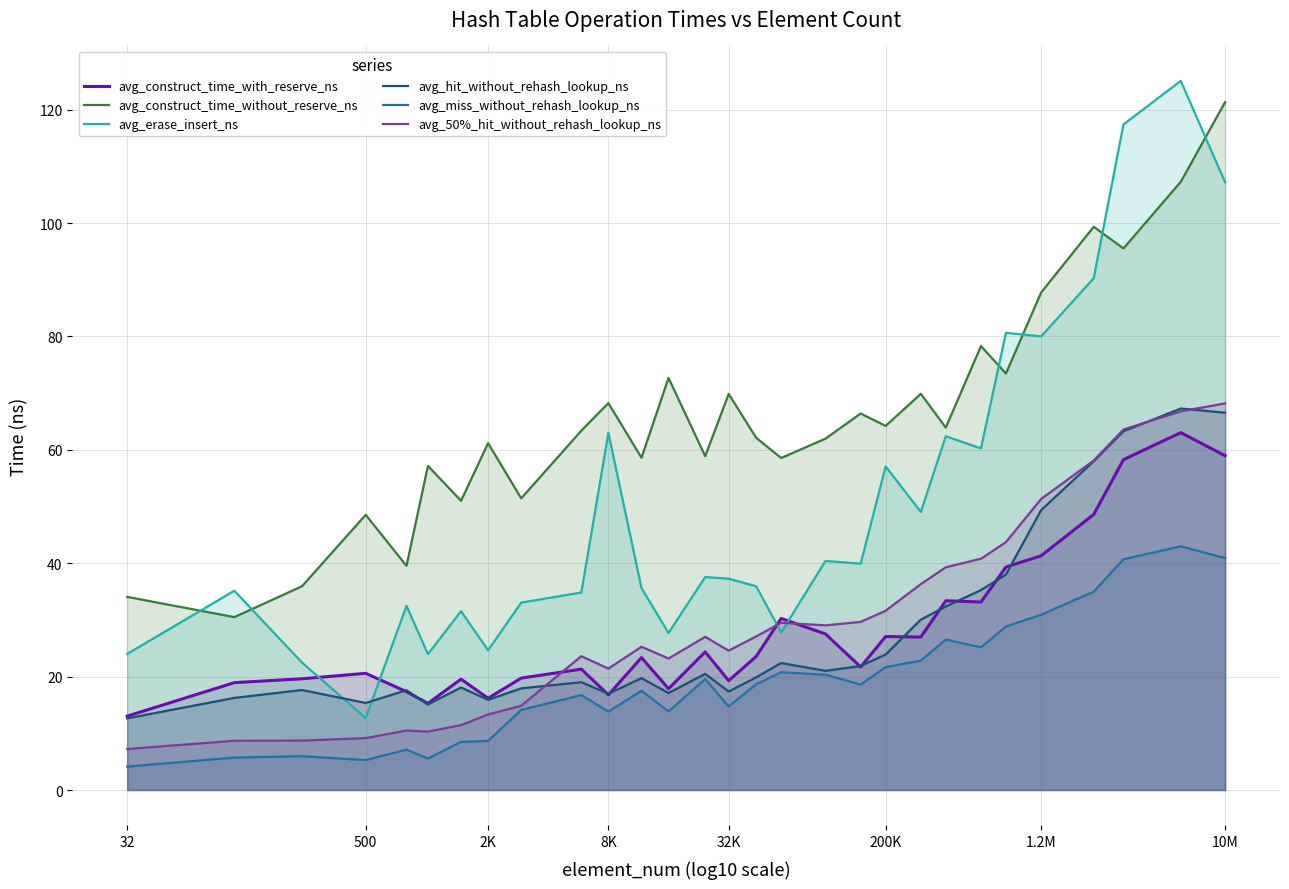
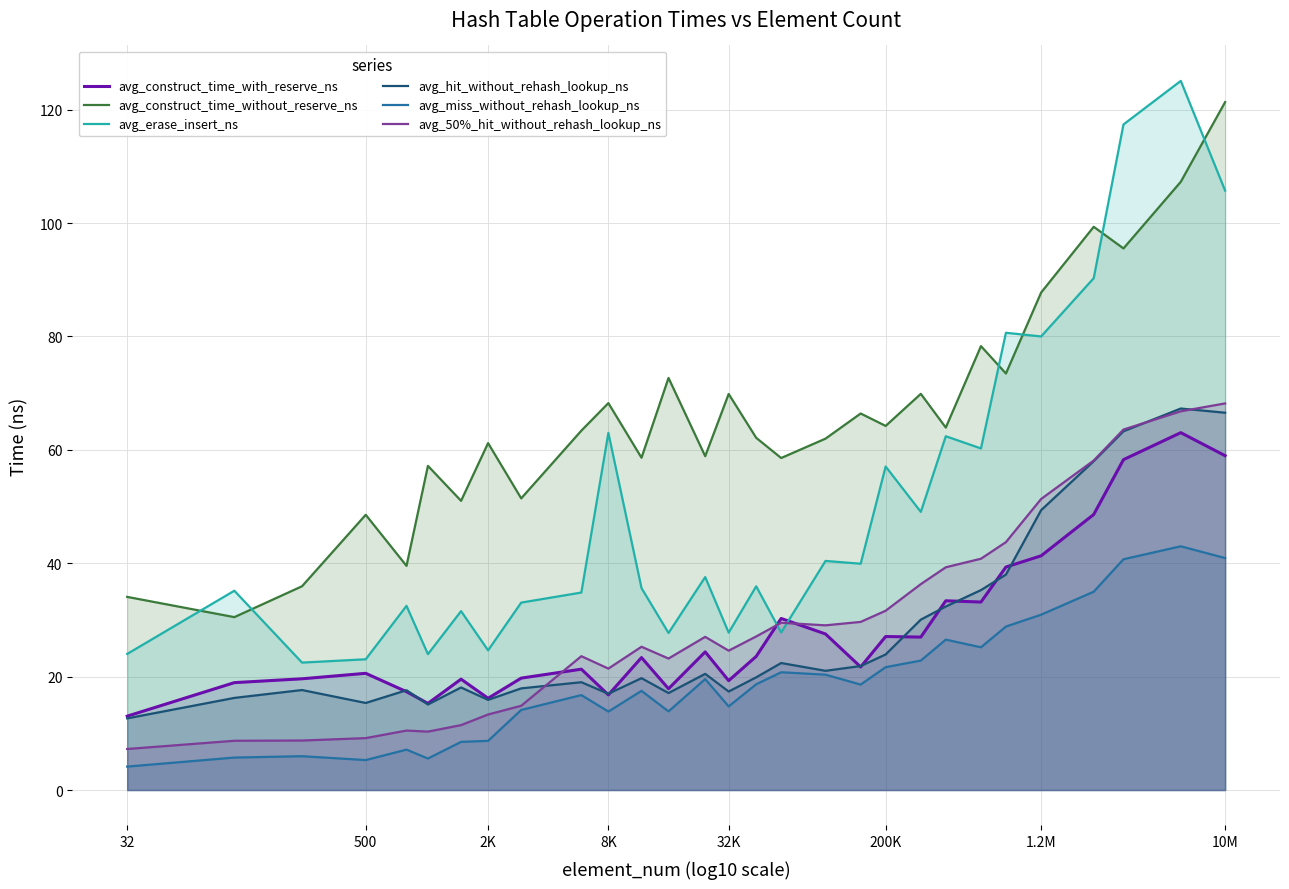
  {
    "avg_construct_time_without_reserve_ns": {
      "32": 34,
      "500": 49,
      "2K": 61,
      "8K": 68,
      "32K": 70,
      "200K": 64,
      "1.2M": 88,
      "10M": 121
    },
    "avg_erase_insert_ns": {
      "32": 24,
-     "500": 13,
+     "500": 23,
      "2K": 25,
      "8K": 63,
-     "32K": 37,
+     "32K": 28,
      "200K": 57,
      "1.2M": 80,
-     "10M": 107
+     "10M": 106
    }
  }
